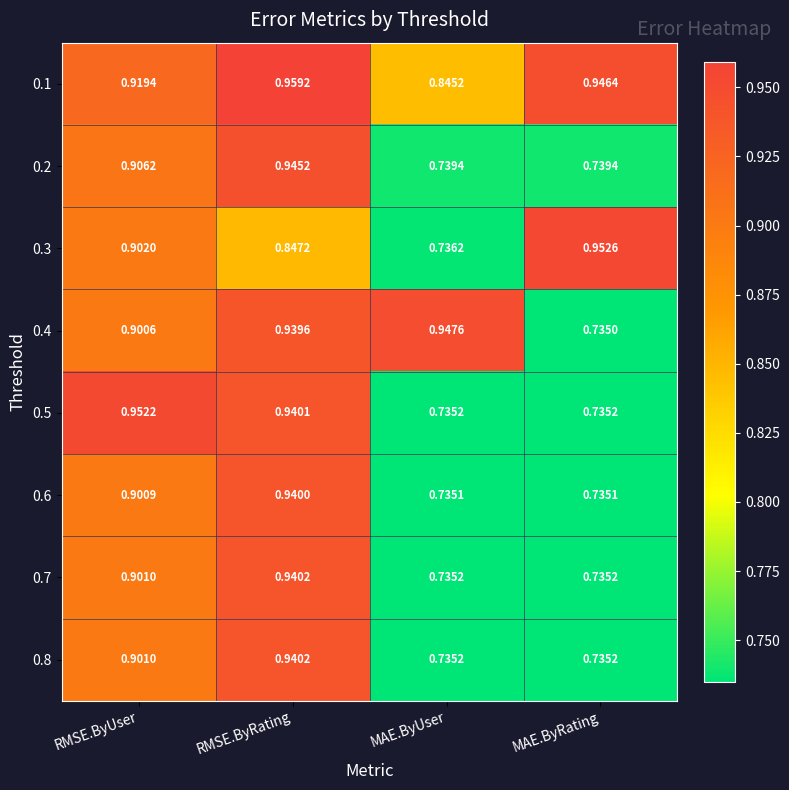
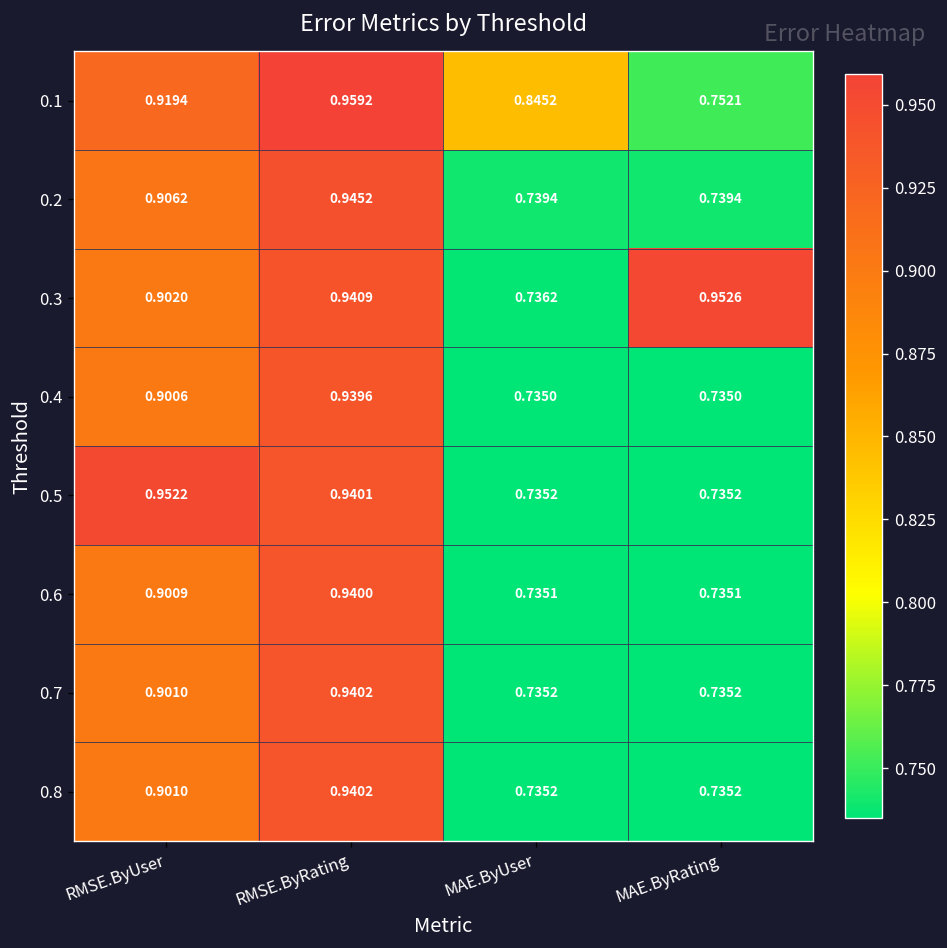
  {
    "0.1": {
      "RMSE.ByUser": 0.9194,
      "RMSE.ByRating": 0.9592,
      "MAE.ByUser": 0.8452,
-     "MAE.ByRating": 0.9464
+     "MAE.ByRating": 0.7521
    },
    "0.2": {
      "RMSE.ByUser": 0.9062,
      "RMSE.ByRating": 0.9452,
      "MAE.ByUser": 0.7394,
      "MAE.ByRating": 0.7394
    },
    "0.3": {
      "RMSE.ByUser": 0.9020,
-     "RMSE.ByRating": 0.8472,
+     "RMSE.ByRating": 0.9409,
      "MAE.ByUser": 0.7362,
      "MAE.ByRating": 0.9526
    },
    "0.4": {
      "RMSE.ByUser": 0.9006,
      "RMSE.ByRating": 0.9396,
-     "MAE.ByUser": 0.9476,
+     "MAE.ByUser": 0.7350,
      "MAE.ByRating": 0.7350
    },
    "0.5": {
      "RMSE.ByUser": 0.9522,
      "RMSE.ByRating": 0.9401,
      "MAE.ByUser": 0.7352,
      "MAE.ByRating": 0.7352
    },
    "0.6": {
      "RMSE.ByUser": 0.9009,
      "RMSE.ByRating": 0.9400,
      "MAE.ByUser": 0.7351,
      "MAE.ByRating": 0.7351
    },
    "0.7": {
      "RMSE.ByUser": 0.9010,
      "RMSE.ByRating": 0.9402,
      "MAE.ByUser": 0.7352,
      "MAE.ByRating": 0.7352
    },
    "0.8": {
      "RMSE.ByUser": 0.9010,
      "RMSE.ByRating": 0.9402,
      "MAE.ByUser": 0.7352,
      "MAE.ByRating": 0.7352
    }
  }
